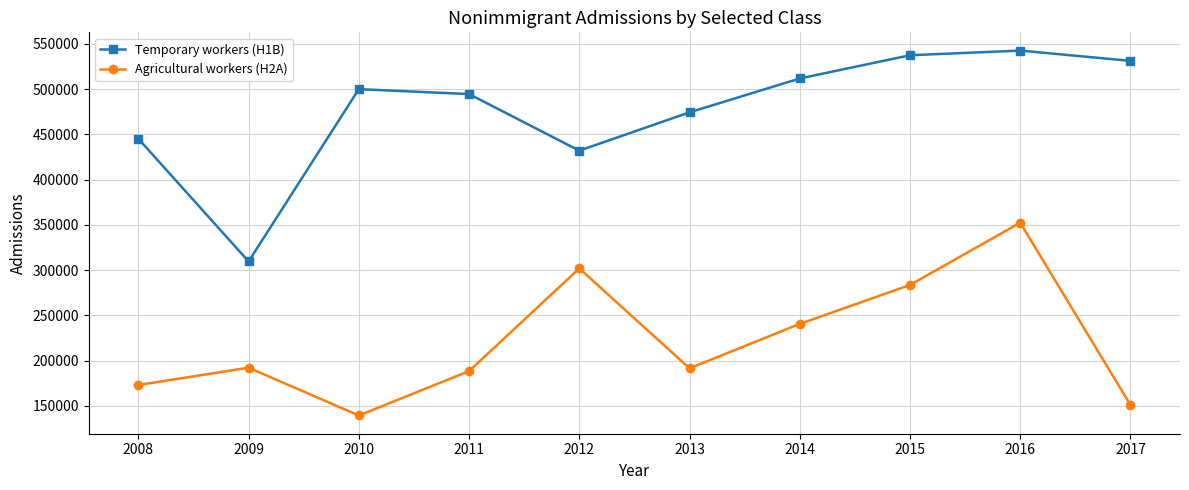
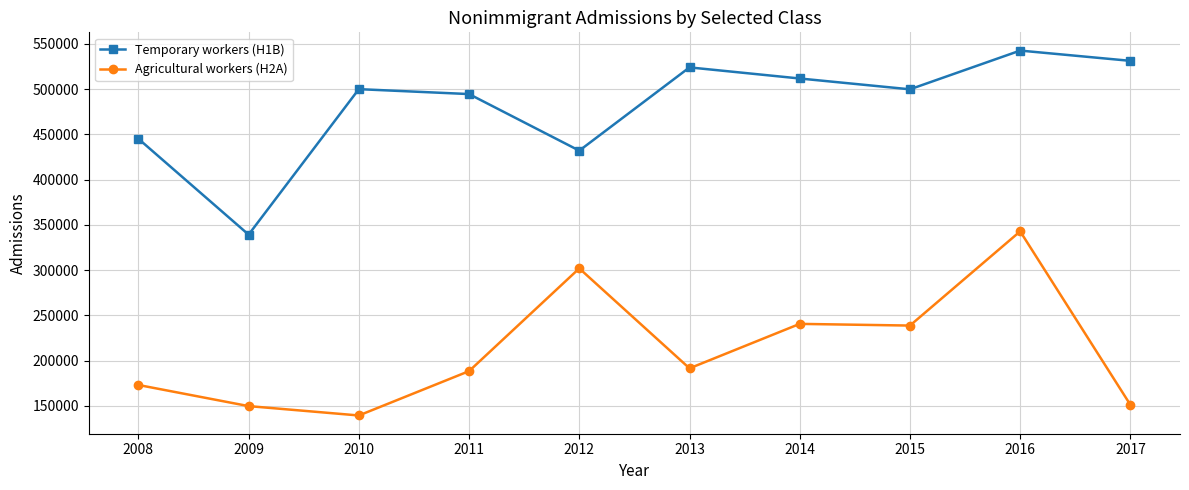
  {
    "Temporary workers (H1B)": {
      "2008": 450000,
-     "2009": 310000,
+     "2009": 340000,
      "2010": 500000,
      "2011": 490000,
      "2012": 430000,
-     "2013": 470000,
+     "2013": 520000,
      "2014": 510000,
-     "2015": 540000,
+     "2015": 500000,
      "2016": 540000,
      "2017": 530000
    },
    "Agricultural workers (H2A)": {
      "2008": 170000,
-     "2009": 190000,
+     "2009": 150000,
      "2010": 140000,
      "2011": 190000,
      "2012": 300000,
      "2013": 190000,
      "2014": 240000,
-     "2015": 280000,
-     "2016": 350000,
+     "2015": 240000,
+     "2016": 340000,
      "2017": 150000
    }
  }
